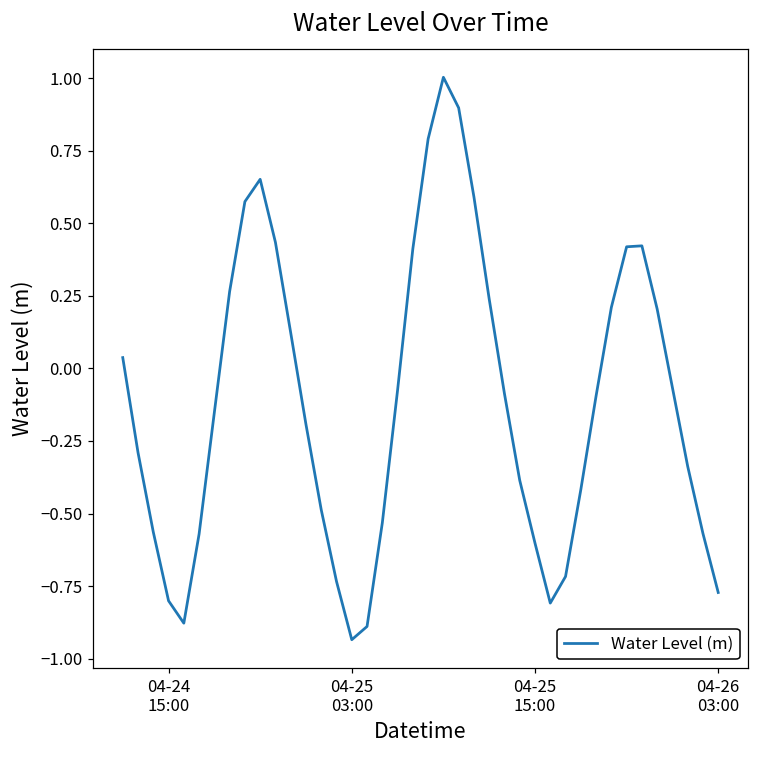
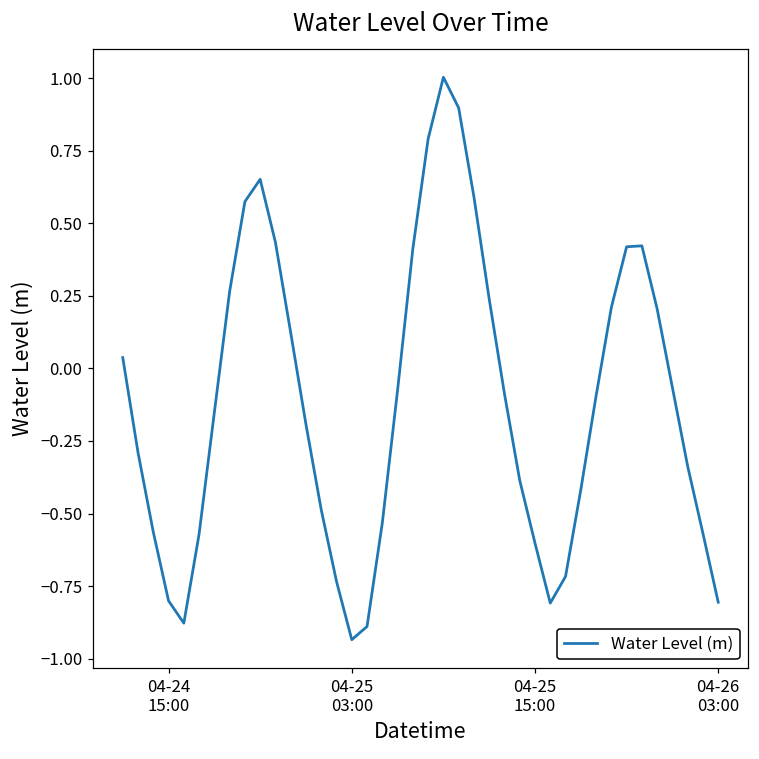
  {
    "04-24 15:00": -0.80,
    "04-25 03:00": -0.93,
    "04-25 15:00": -0.60,
-   "04-26 03:00": -0.77
+   "04-26 03:00": -0.81
  }
